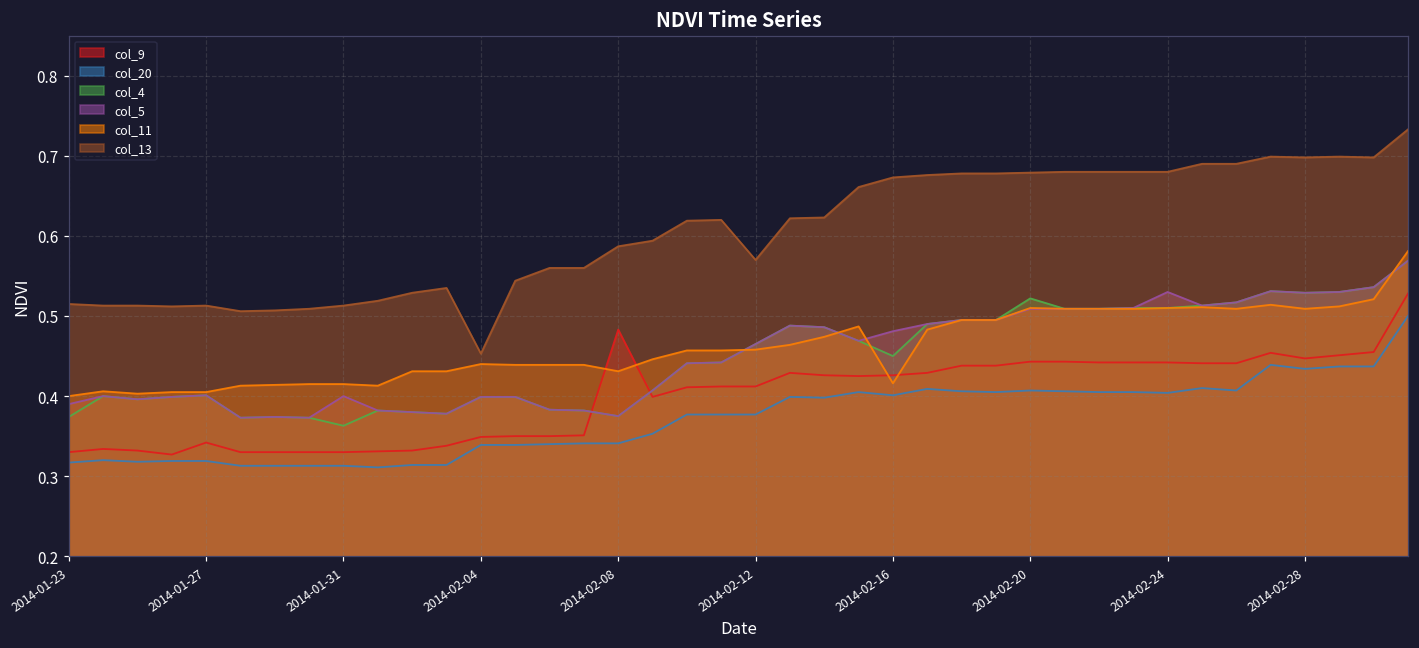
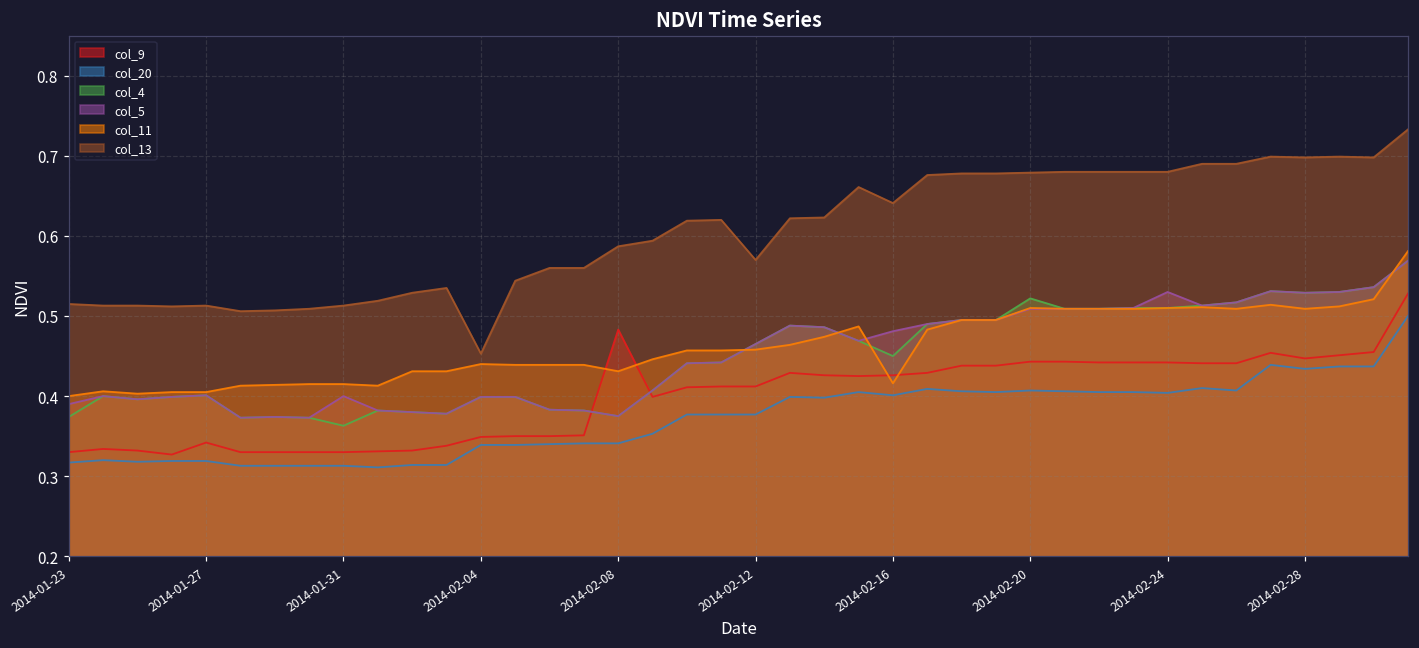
  {
    "col_9": {
      "2014-01-23": 0.33,
      "2014-01-27": 0.34,
      "2014-01-31": 0.33,
      "2014-02-04": 0.35,
      "2014-02-08": 0.48,
      "2014-02-12": 0.41,
      "2014-02-16": 0.43,
      "2014-02-20": 0.44,
      "2014-02-24": 0.44,
      "2014-02-28": 0.45
    },
    "col_20": {
      "2014-01-23": 0.32,
      "2014-01-27": 0.32,
      "2014-01-31": 0.31,
      "2014-02-04": 0.34,
      "2014-02-08": 0.34,
      "2014-02-12": 0.38,
      "2014-02-16": 0.40,
      "2014-02-20": 0.41,
      "2014-02-24": 0.40,
      "2014-02-28": 0.43
    },
    "col_4": {
      "2014-01-23": 0.37,
      "2014-01-31": 0.36,
      "2014-02-16": 0.45,
      "2014-02-20": 0.52
    },
    "col_5": {
      "2014-01-23": 0.39,
      "2014-01-31": 0.40,
      "2014-02-16": 0.48,
      "2014-02-24": 0.53
    },
    "col_11": {
      "2014-01-23": 0.40,
      "2014-01-27": 0.41,
      "2014-01-31": 0.42,
      "2014-02-04": 0.44,
      "2014-02-08": 0.43,
      "2014-02-12": 0.46,
      "2014-02-16": 0.42,
      "2014-02-28": 0.51
    },
    "col_13": {
      "2014-01-23": 0.52,
      "2014-01-27": 0.51,
      "2014-01-31": 0.51,
      "2014-02-04": 0.45,
      "2014-02-08": 0.59,
      "2014-02-12": 0.57,
-     "2014-02-16": 0.67,
+     "2014-02-16": 0.64,
      "2014-02-20": 0.68,
      "2014-02-24": 0.68,
      "2014-02-28": 0.70
    }
  }
